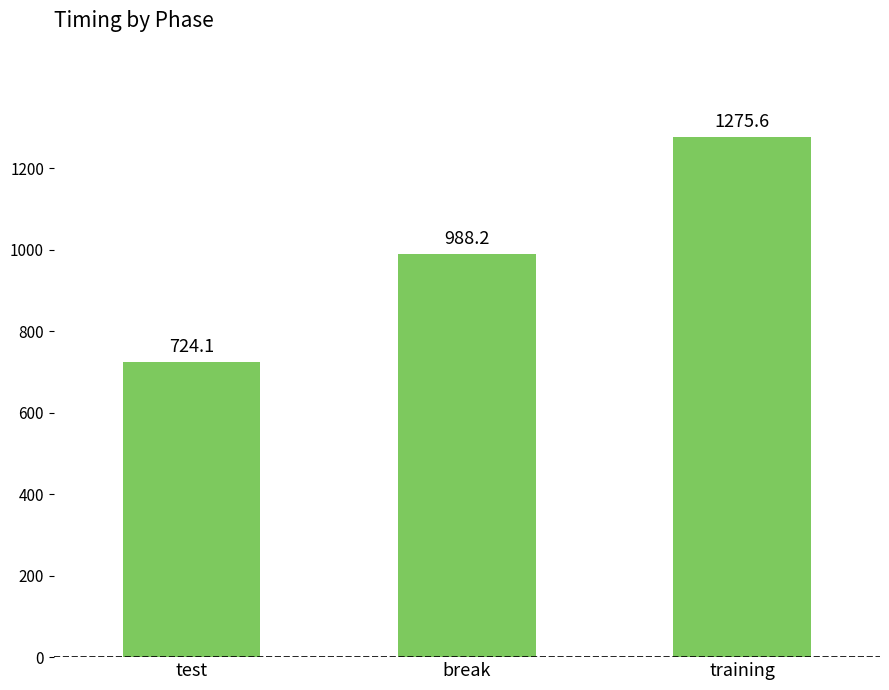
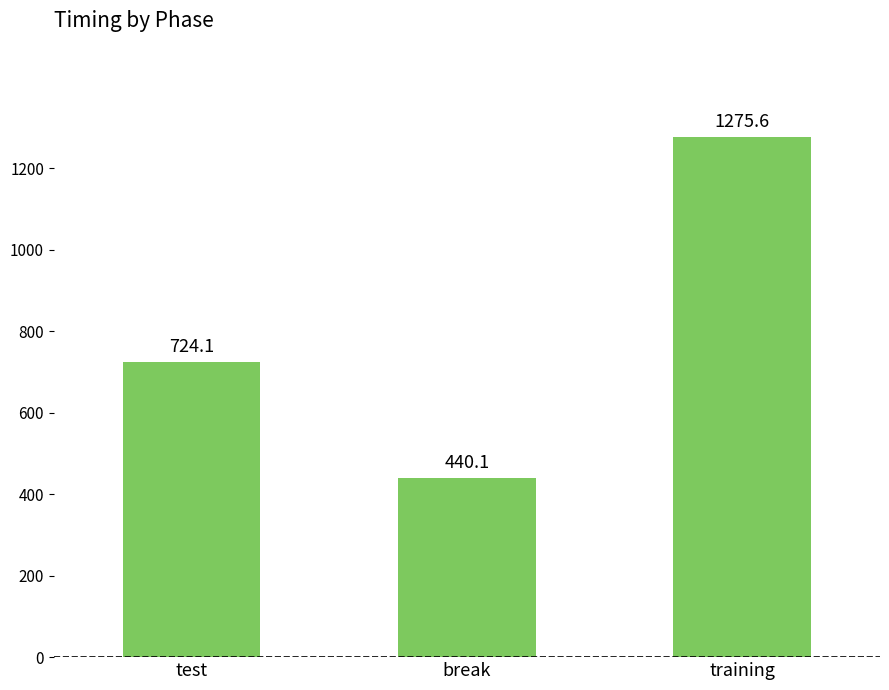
  {
    "test": 724.1,
-   "break": 988.2,
+   "break": 440.1,
    "training": 1275.6
  }
